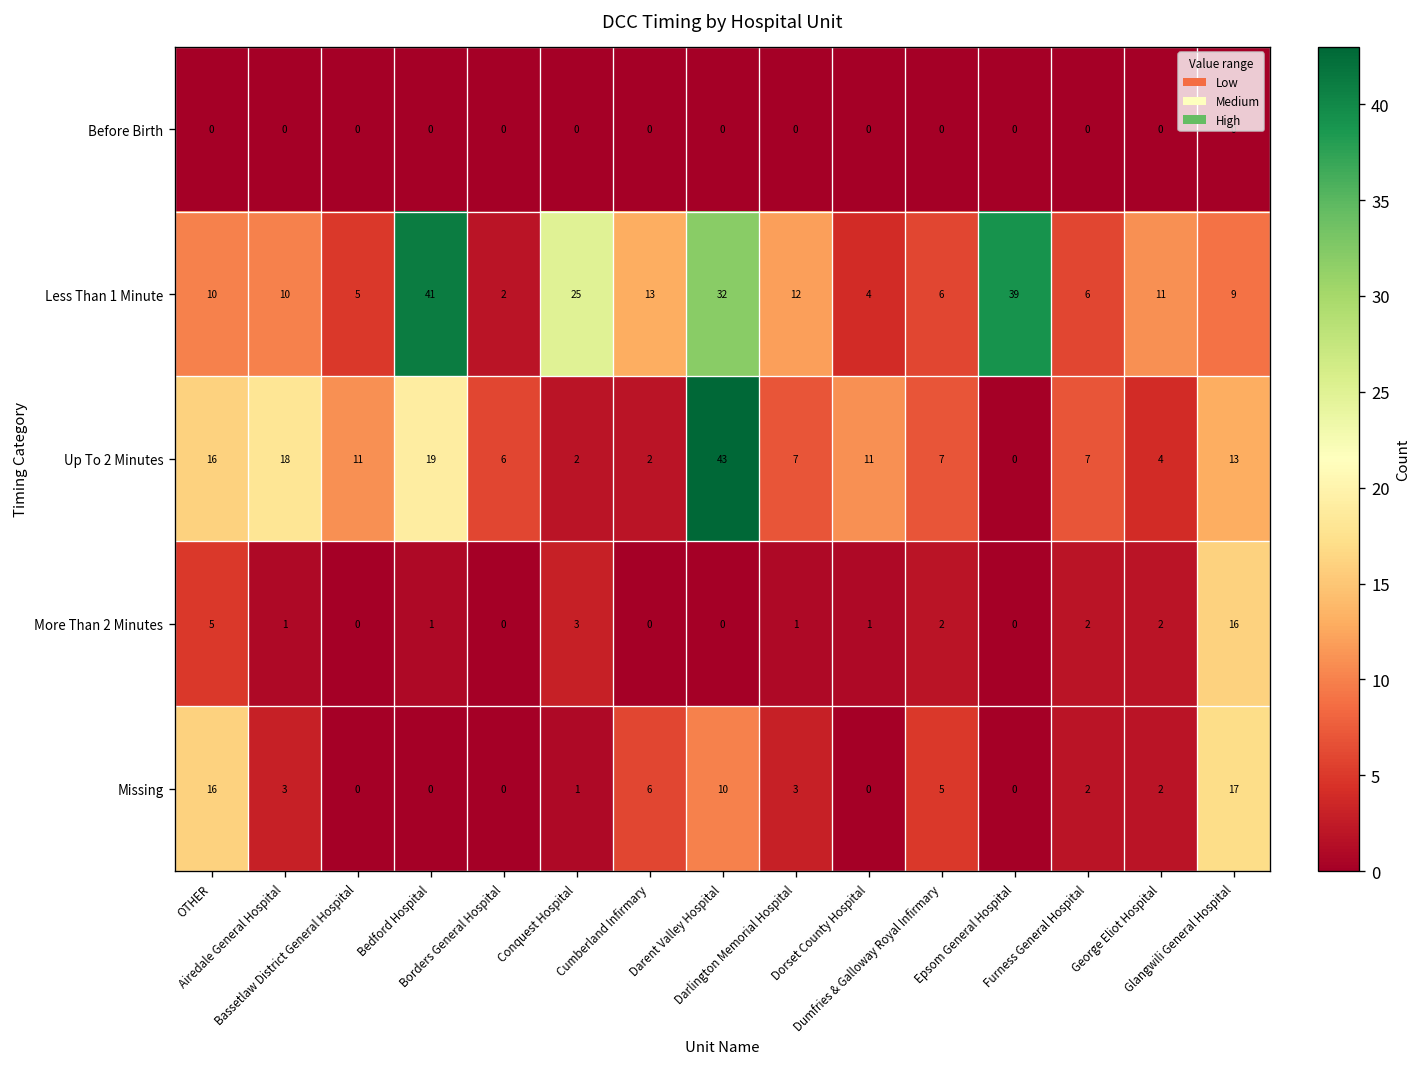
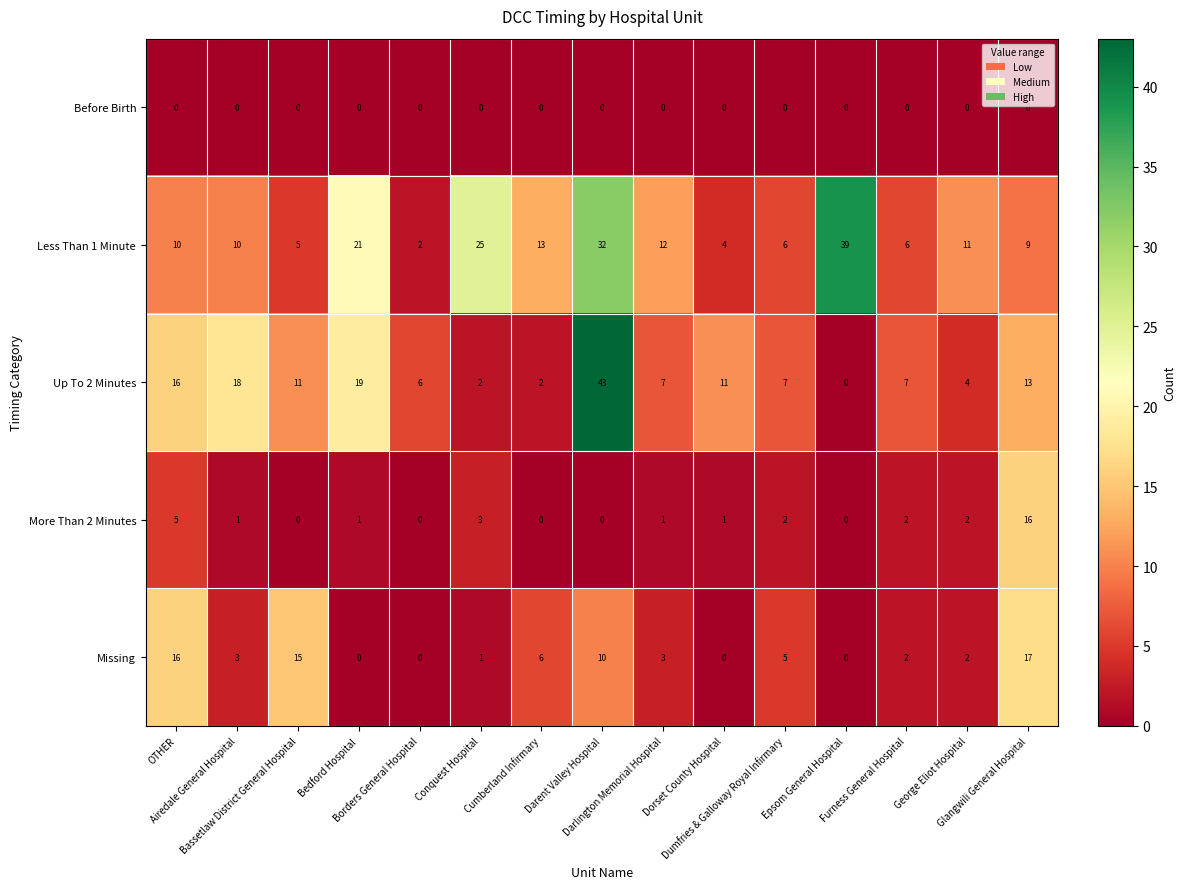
  {
    "Before Birth": {
      "OTHER": 0,
      "Airedale General Hospital": 0,
      "Bassetlaw District General Hospital": 0,
      "Bedford Hospital": 0,
      "Borders General Hospital": 0,
      "Conquest Hospital": 0,
      "Cumberland Infirmary": 0,
      "Darent Valley Hospital": 0,
      "Darlington Memorial Hospital": 0,
      "Dorset County Hospital": 0,
      "Dumfries & Galloway Royal Infirmary": 0,
      "Epsom General Hospital": 0,
      "Furness General Hospital": 0,
      "George Eliot Hospital": 0
    },
    "Less Than 1 Minute": {
      "OTHER": 10,
      "Airedale General Hospital": 10,
      "Bassetlaw District General Hospital": 5,
-     "Bedford Hospital": 41,
+     "Bedford Hospital": 21,
      "Borders General Hospital": 2,
      "Conquest Hospital": 25,
      "Cumberland Infirmary": 13,
      "Darent Valley Hospital": 32,
      "Darlington Memorial Hospital": 12,
      "Dorset County Hospital": 4,
      "Dumfries & Galloway Royal Infirmary": 6,
      "Epsom General Hospital": 39,
      "Furness General Hospital": 6,
      "George Eliot Hospital": 11,
      "Glangwili General Hospital": 9
    },
    "Up To 2 Minutes": {
      "OTHER": 16,
      "Airedale General Hospital": 18,
      "Bassetlaw District General Hospital": 11,
      "Bedford Hospital": 19,
      "Borders General Hospital": 6,
      "Conquest Hospital": 2,
      "Cumberland Infirmary": 2,
      "Darent Valley Hospital": 43,
      "Darlington Memorial Hospital": 7,
      "Dorset County Hospital": 11,
      "Dumfries & Galloway Royal Infirmary": 7,
      "Epsom General Hospital": 0,
      "Furness General Hospital": 7,
      "George Eliot Hospital": 4,
      "Glangwili General Hospital": 13
    },
    "More Than 2 Minutes": {
      "OTHER": 5,
      "Airedale General Hospital": 1,
      "Bassetlaw District General Hospital": 0,
      "Bedford Hospital": 1,
      "Borders General Hospital": 0,
      "Conquest Hospital": 3,
      "Cumberland Infirmary": 0,
      "Darent Valley Hospital": 0,
      "Darlington Memorial Hospital": 1,
      "Dorset County Hospital": 1,
      "Dumfries & Galloway Royal Infirmary": 2,
      "Epsom General Hospital": 0,
      "Furness General Hospital": 2,
      "George Eliot Hospital": 2,
      "Glangwili General Hospital": 16
    },
    "Missing": {
      "OTHER": 16,
      "Airedale General Hospital": 3,
-     "Bassetlaw District General Hospital": 0,
+     "Bassetlaw District General Hospital": 15,
      "Bedford Hospital": 0,
      "Borders General Hospital": 0,
      "Conquest Hospital": 1,
      "Cumberland Infirmary": 6,
      "Darent Valley Hospital": 10,
      "Darlington Memorial Hospital": 3,
      "Dorset County Hospital": 0,
      "Dumfries & Galloway Royal Infirmary": 5,
      "Epsom General Hospital": 0,
      "Furness General Hospital": 2,
      "George Eliot Hospital": 2,
      "Glangwili General Hospital": 17
    }
  }
